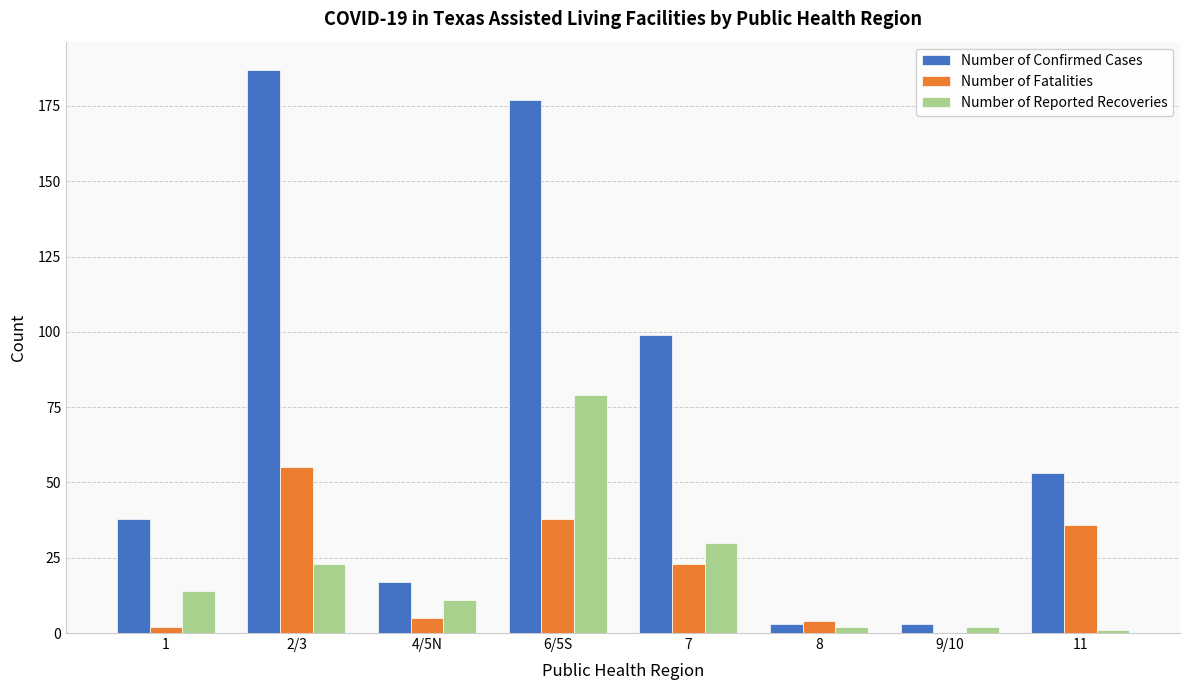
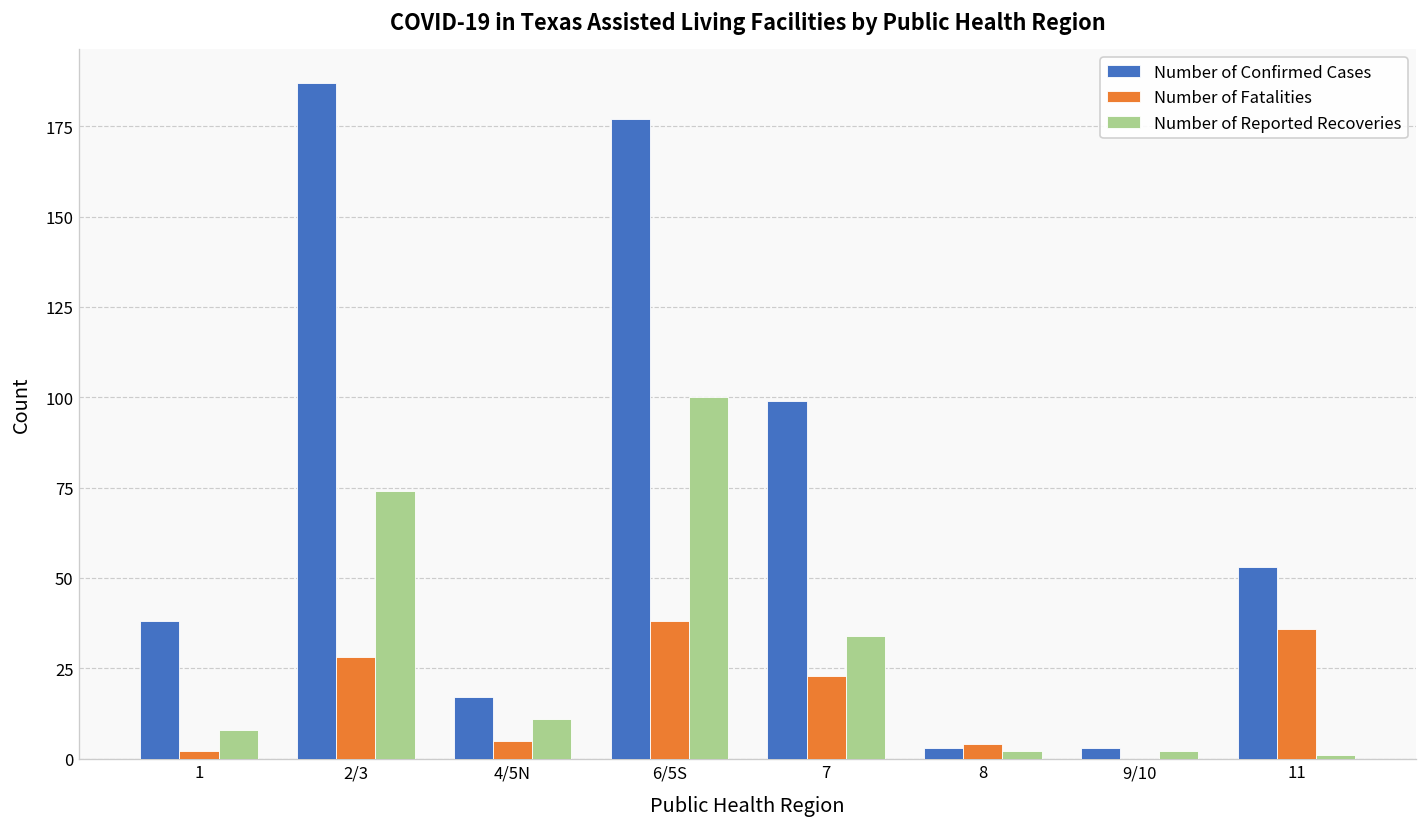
  {
    "Number of Confirmed Cases": {
      "1": 38,
      "2/3": 187,
      "4/5N": 17,
      "6/5S": 177,
      "7": 99,
      "8": 3,
      "9/10": 3,
      "11": 53
    },
    "Number of Fatalities": {
      "1": 2,
-     "2/3": 55,
+     "2/3": 28,
      "4/5N": 5,
      "6/5S": 38,
      "7": 23,
      "8": 4,
      "9/10": 0,
      "11": 36
    },
    "Number of Reported Recoveries": {
-     "1": 14,
-     "2/3": 23,
+     "1": 8,
+     "2/3": 74,
      "4/5N": 11,
-     "6/5S": 79,
-     "7": 30,
+     "6/5S": 100,
+     "7": 34,
      "8": 2,
      "9/10": 2,
      "11": 1
    }
  }
